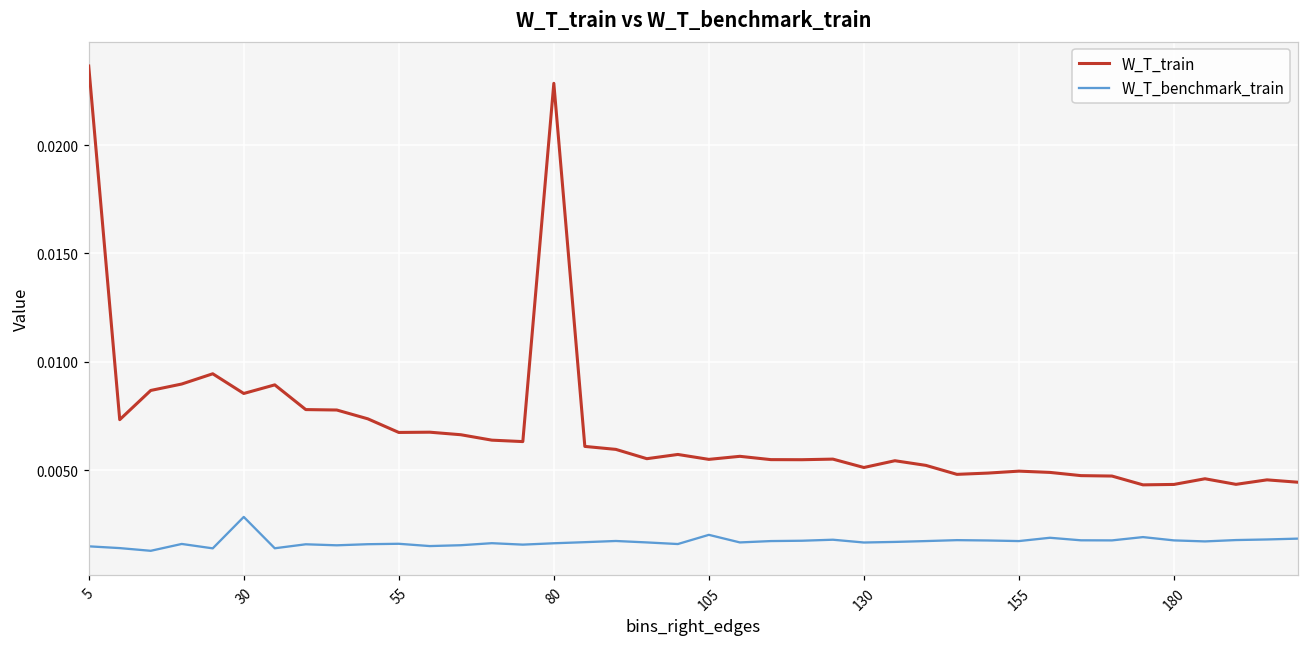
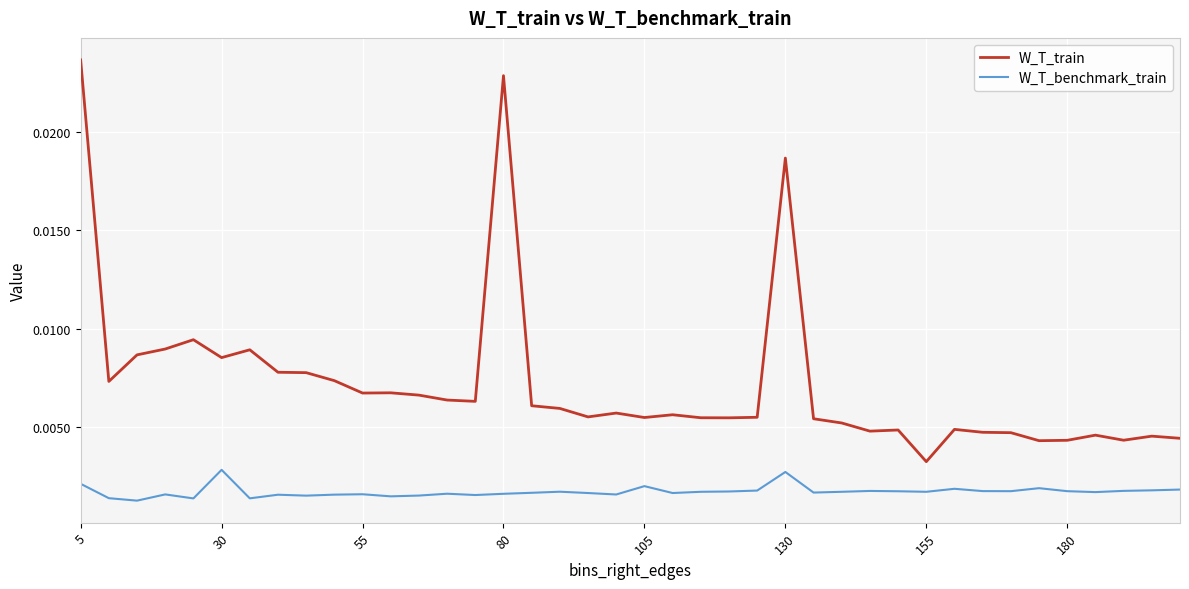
  {
    "W_T_train": {
      "5": 0.0236,
      "30": 0.0085,
      "55": 0.0067,
      "80": 0.0229,
      "105": 0.0055,
-     "130": 0.0051,
-     "155": 0.0050,
+     "130": 0.0187,
+     "155": 0.0033,
      "180": 0.0043
    },
    "W_T_benchmark_train": {
-     "5": 0.0015,
+     "5": 0.0021,
      "30": 0.0028,
      "55": 0.0016,
      "80": 0.0016,
      "105": 0.0020,
-     "130": 0.0017,
+     "130": 0.0027,
      "155": 0.0017,
      "180": 0.0018
    }
  }
